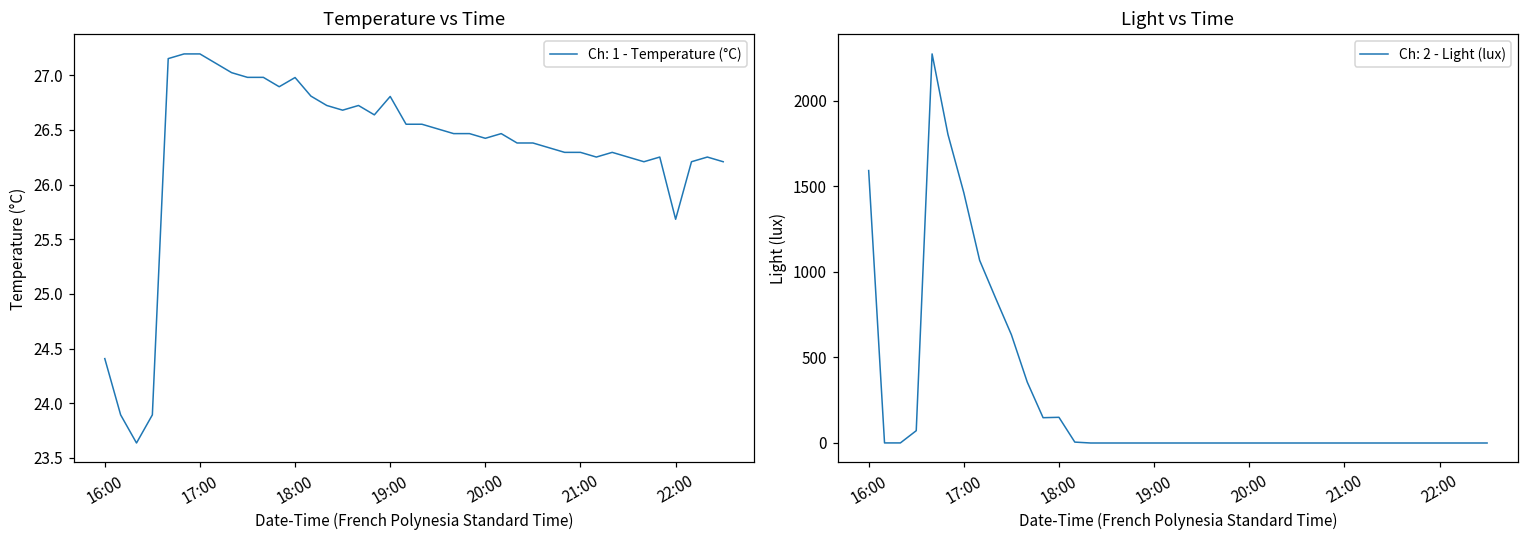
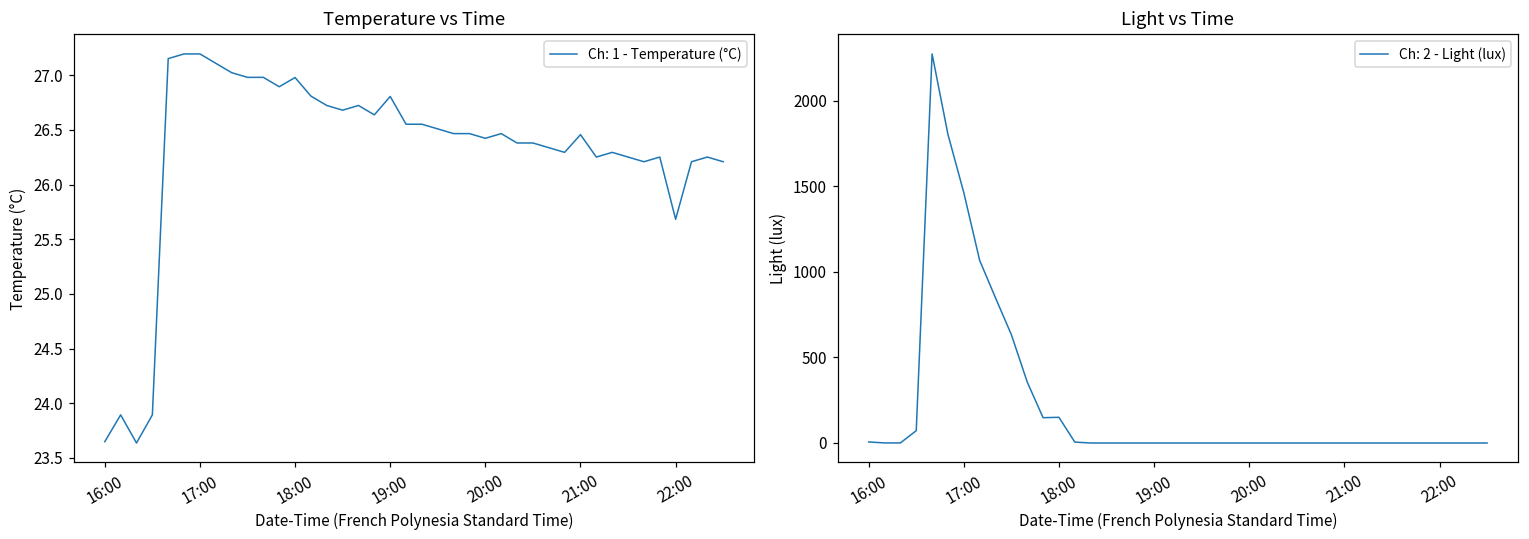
  {
    "Temperature vs Time": {
-     "16:00": 24.4,
+     "16:00": 23.6,
      "17:00": 27.2,
      "18:00": 27.0,
      "19:00": 26.8,
      "20:00": 26.4,
-     "21:00": 26.3,
+     "21:00": 26.5,
      "22:00": 25.7
    },
    "Light vs Time": {
-     "16:00": 1590,
+     "16:00": 10,
      "17:00": 1460,
      "18:00": 150,
      "19:00": 0,
      "20:00": 0,
      "21:00": 0,
      "22:00": 0
    }
  }
